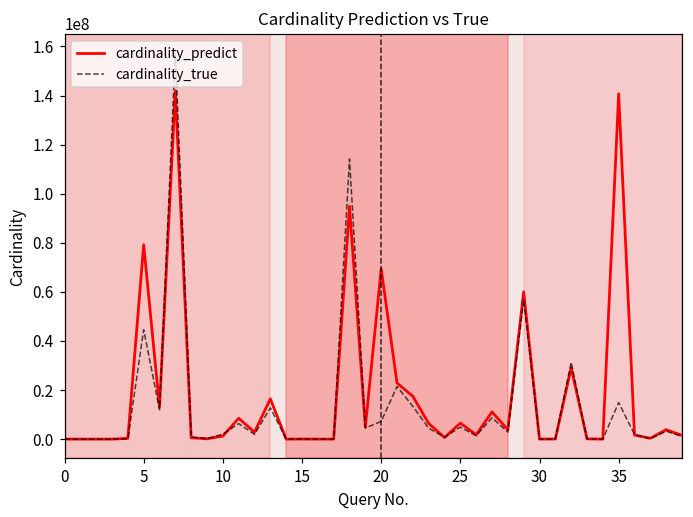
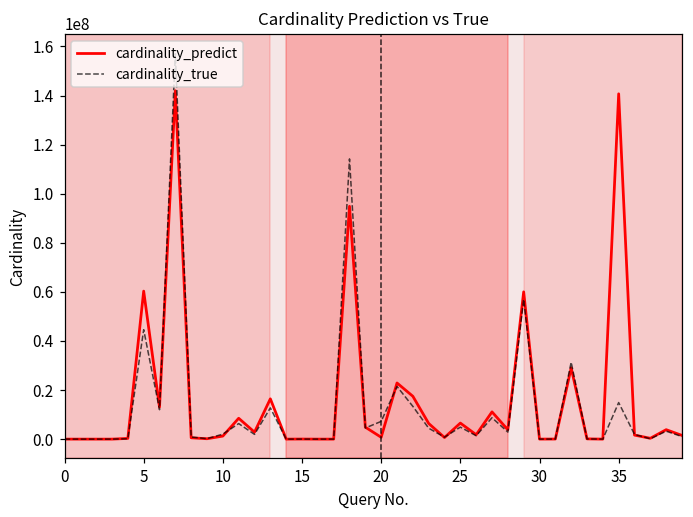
  {
    "cardinality_predict": {
-     "5": 79000000,
-     "20": 69000000,
+     "5": 60000000,
+     "20": 1000000,
      "25": 7000000,
      "35": 141000000
    },
    "cardinality_true": {
      "5": 45000000,
      "20": 7000000,
      "25": 5000000,
      "35": 15000000
    }
  }
